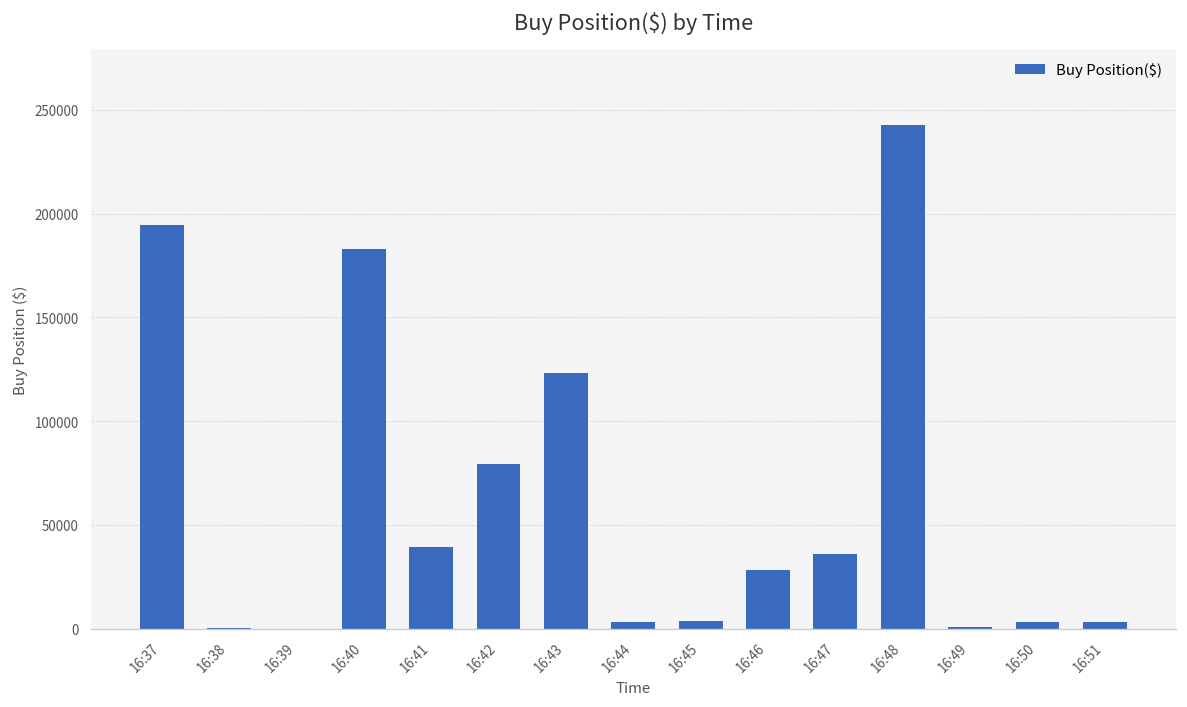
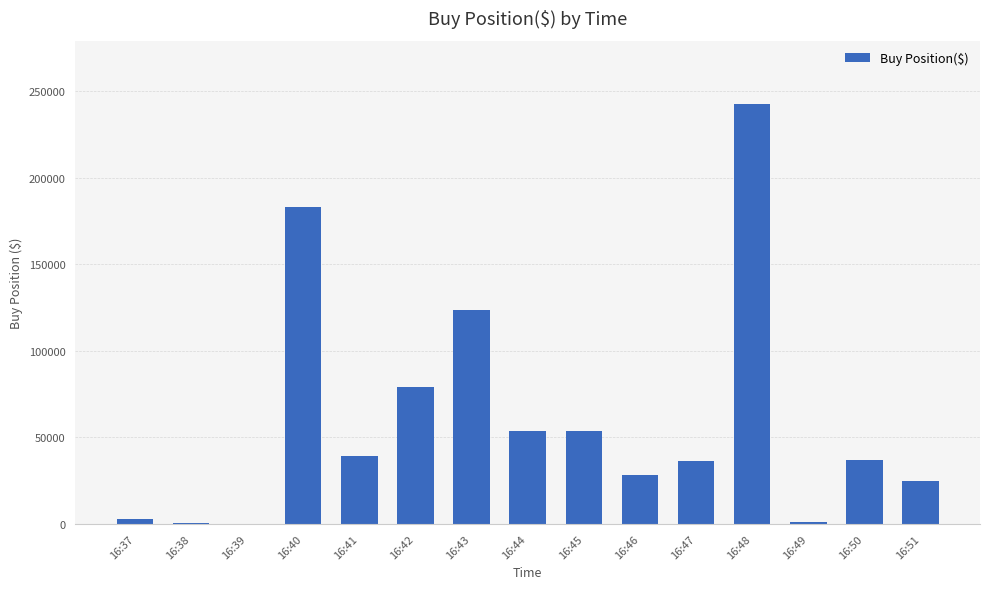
  {
-   "16:37": 195000,
+   "16:37": 3000,
    "16:40": 183000,
    "16:41": 39000,
    "16:42": 79000,
    "16:43": 123000,
-   "16:44": 3000,
-   "16:45": 4000,
+   "16:44": 54000,
+   "16:45": 53000,
    "16:46": 28000,
    "16:47": 36000,
    "16:48": 243000,
-   "16:50": 3000,
-   "16:51": 3000
+   "16:50": 37000,
+   "16:51": 25000
  }
